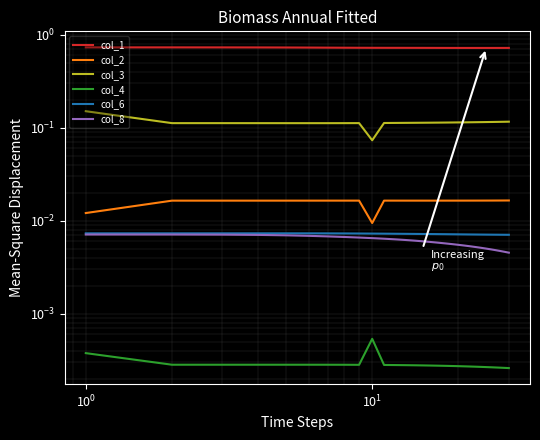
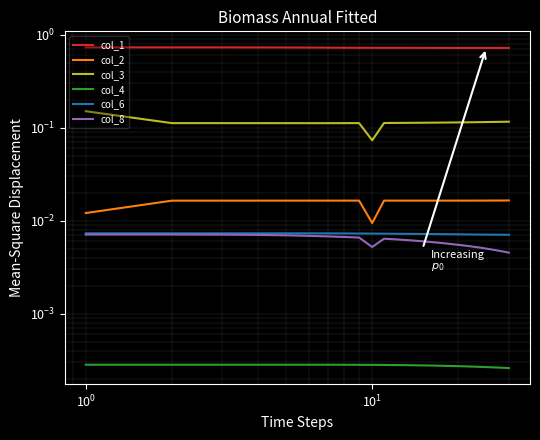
  {
    "col_1": {
      "10^1": 0.7
    },
    "col_2": {
      "10^0": 0.012,
      "10^1": 0.009
    },
    "col_3": {
      "10^1": 0.07
    },
    "col_4": {
-     "10^0": 0.00038,
-     "10^1": 0.0005
+     "10^0": 0.00028,
+     "10^1": 0.00028
    },
    "col_6": {
      "10^1": 0.007
    },
    "col_8": {
-     "10^1": 0.006
+     "10^1": 0.005
    }
  }
